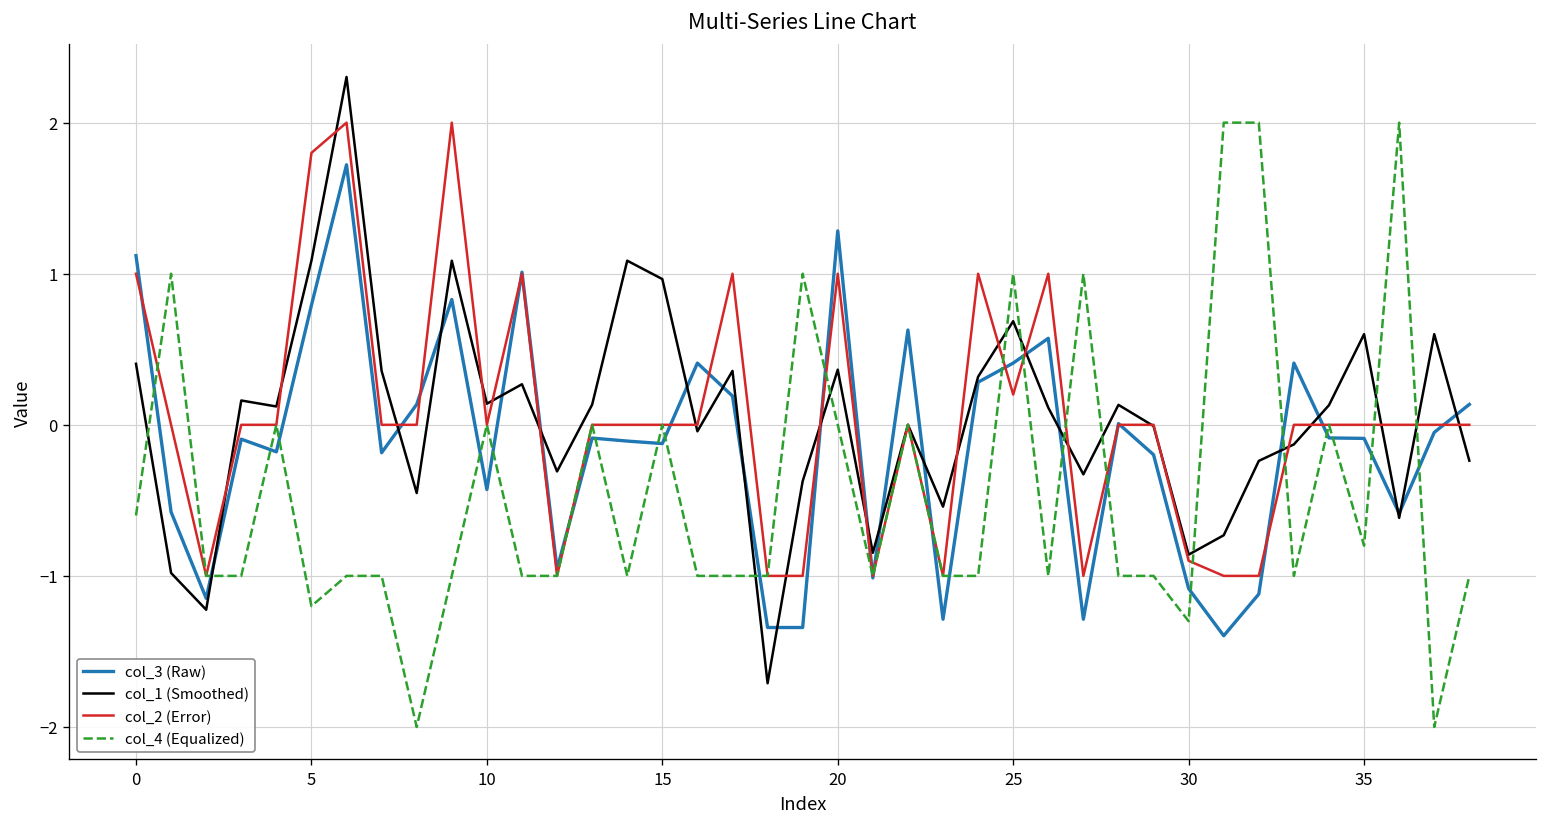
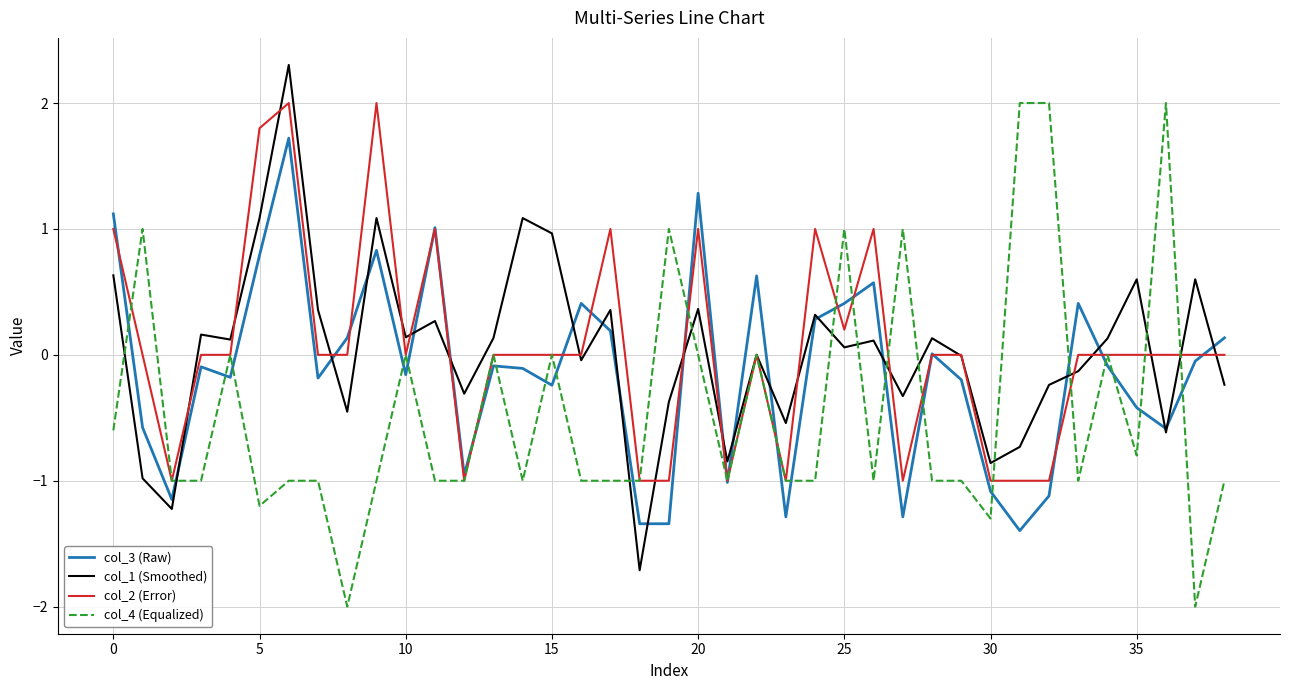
  {
    "col_3 (Raw)": {
      "0": 1.12,
      "5": 0.79,
-     "10": -0.43,
-     "15": -0.12,
+     "10": -0.16,
+     "15": -0.24,
      "20": 1.28,
      "25": 0.41,
      "30": -1.08,
-     "35": -0.09
+     "35": -0.42
    },
    "col_1 (Smoothed)": {
-     "0": 0.40,
+     "0": 0.63,
      "5": 1.09,
      "10": 0.14,
      "15": 0.96,
      "20": 0.36,
-     "25": 0.69,
+     "25": 0.06,
      "30": -0.86,
      "35": 0.60
    },
    "col_2 (Error)": {
      "0": 1.0,
      "5": 1.8,
      "20": 1.0,
      "25": 0.2,
-     "30": -0.9,
+     "30": -1.0,
      "35": 0.0
    },
    "col_4 (Equalized)": {
      "0": -0.60,
      "5": -1.20,
      "20": 0.00,
      "25": 1.00,
      "30": -1.30,
      "35": -0.80
    }
  }
